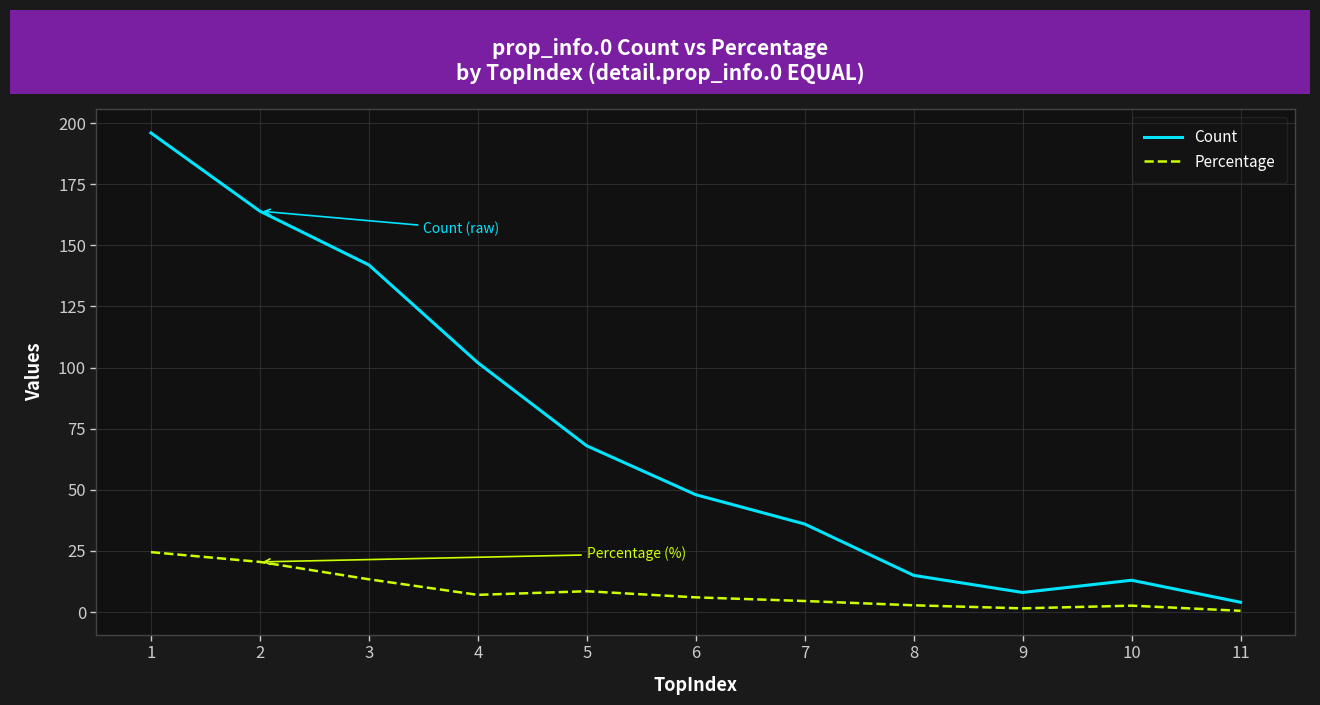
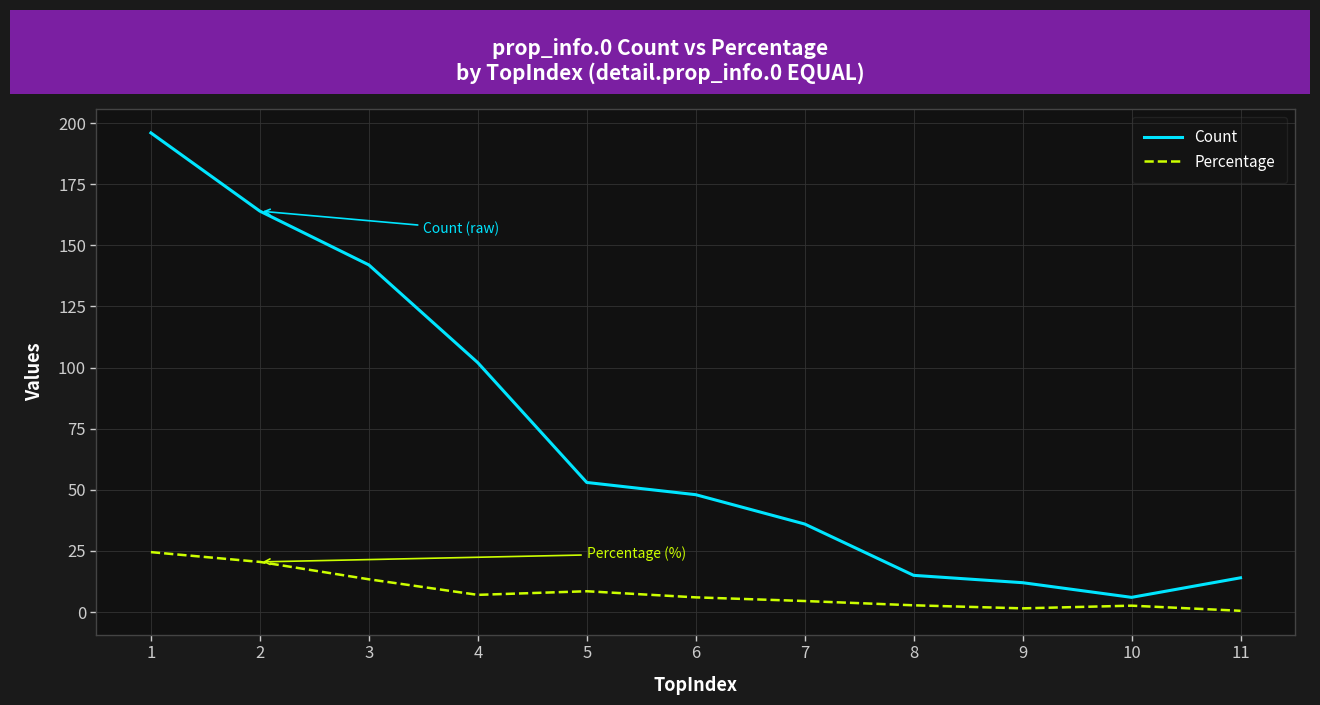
  {
    "Count": {
      "1": 196,
      "2": 164,
      "3": 142,
      "4": 102,
-     "5": 68,
+     "5": 53,
      "6": 48,
      "7": 36,
      "8": 15,
-     "9": 8,
-     "10": 13,
-     "11": 4
+     "9": 12,
+     "10": 6,
+     "11": 14
    },
    "Percentage": {
      "1": 25,
      "2": 21,
      "3": 13,
      "4": 7,
      "5": 9,
      "6": 6,
      "7": 5,
      "8": 3,
      "9": 2,
      "10": 3,
      "11": 1
    }
  }
